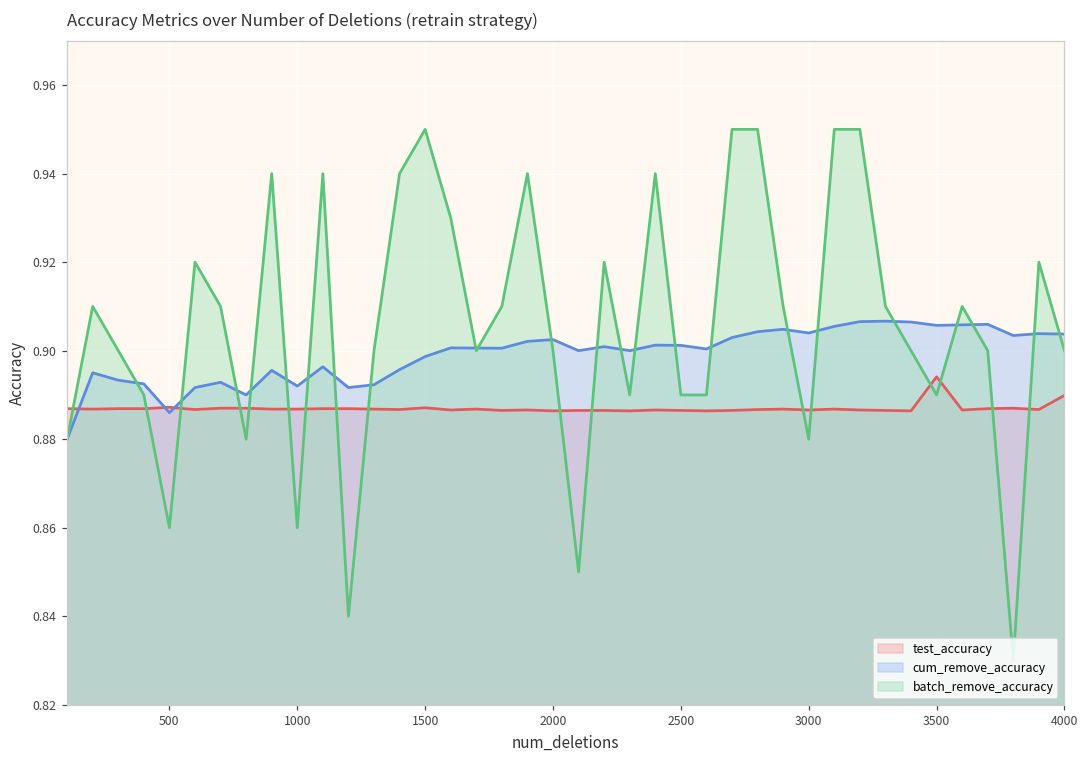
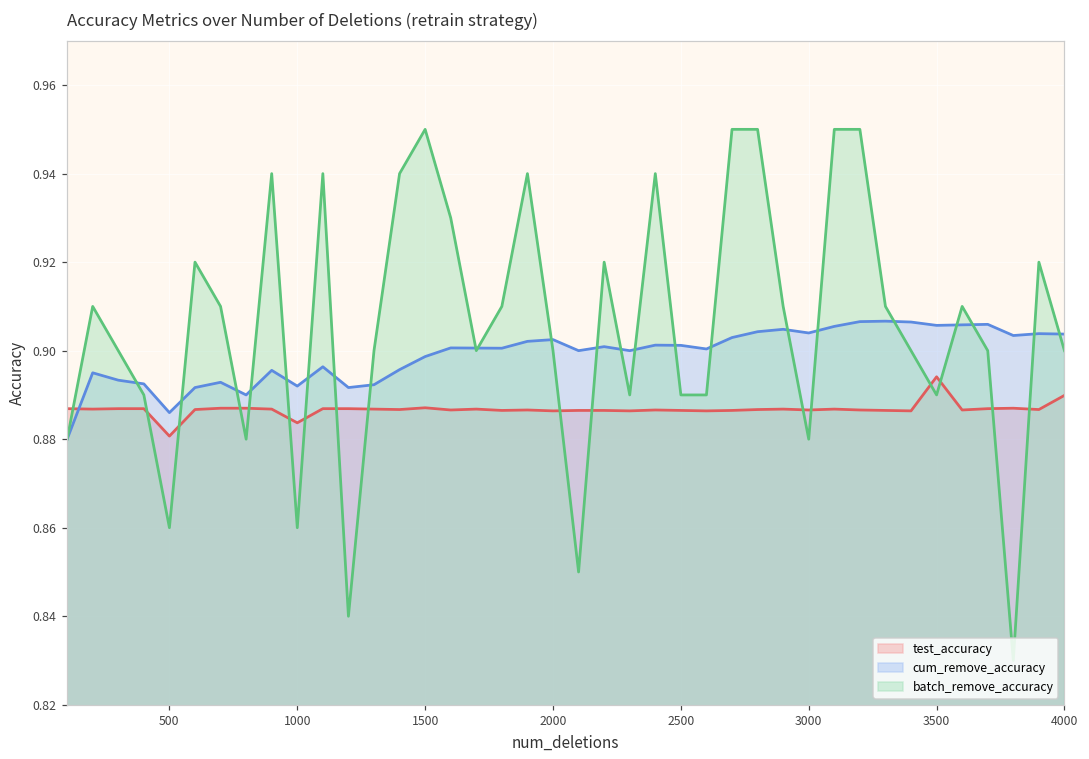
  {
    "test_accuracy": {
-     "500": 0.887,
-     "1000": 0.887,
+     "500": 0.881,
+     "1000": 0.884,
      "1500": 0.887,
      "2000": 0.886,
      "2500": 0.887,
      "3000": 0.887,
      "3500": 0.894,
      "4000": 0.890
    }
  }
